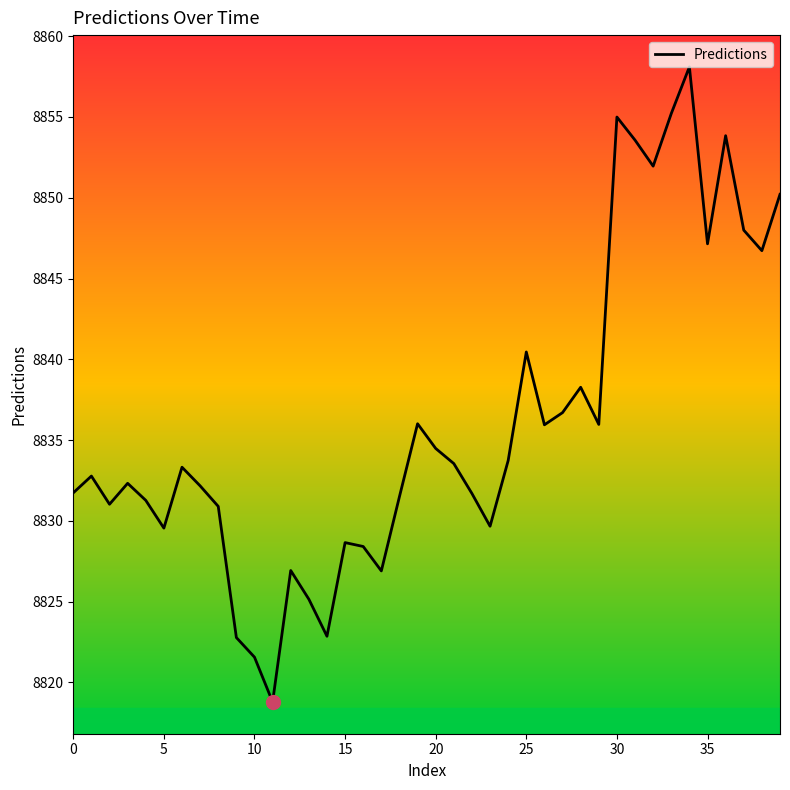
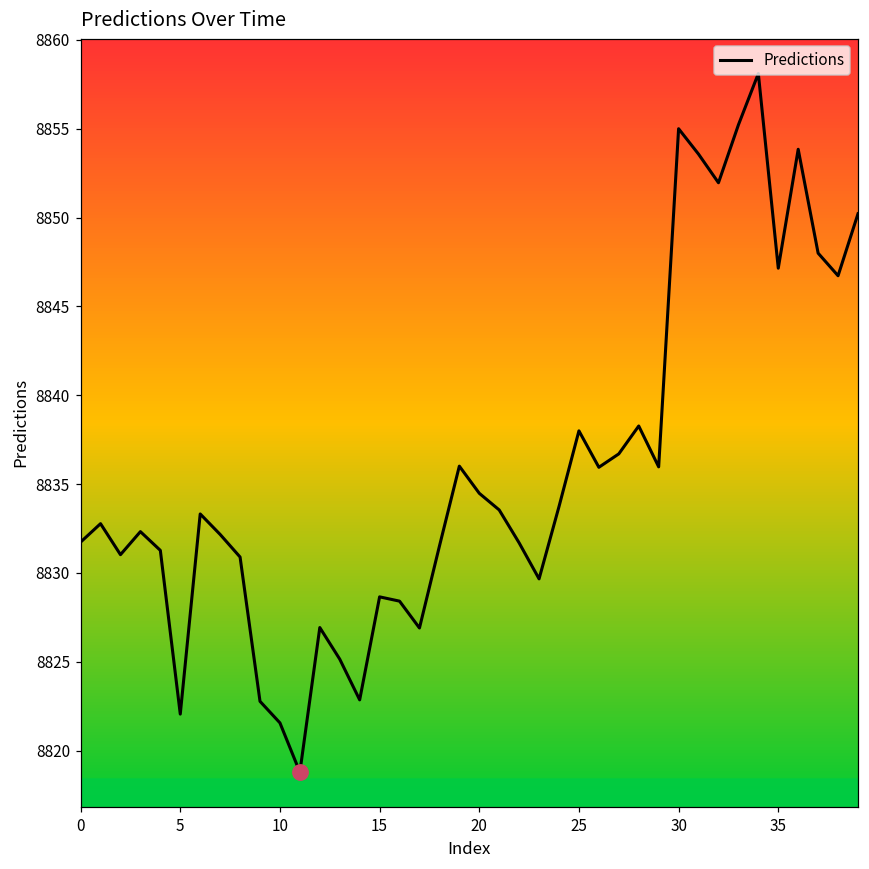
  {
    "Predictions": {
      "0": 8831.7,
-     "5": 8829.6,
+     "5": 8822.1,
      "10": 8821.6,
      "15": 8828.7,
      "20": 8834.5,
-     "25": 8840.5,
+     "25": 8838.0,
      "30": 8855.0,
      "35": 8847.1
    }
  }
